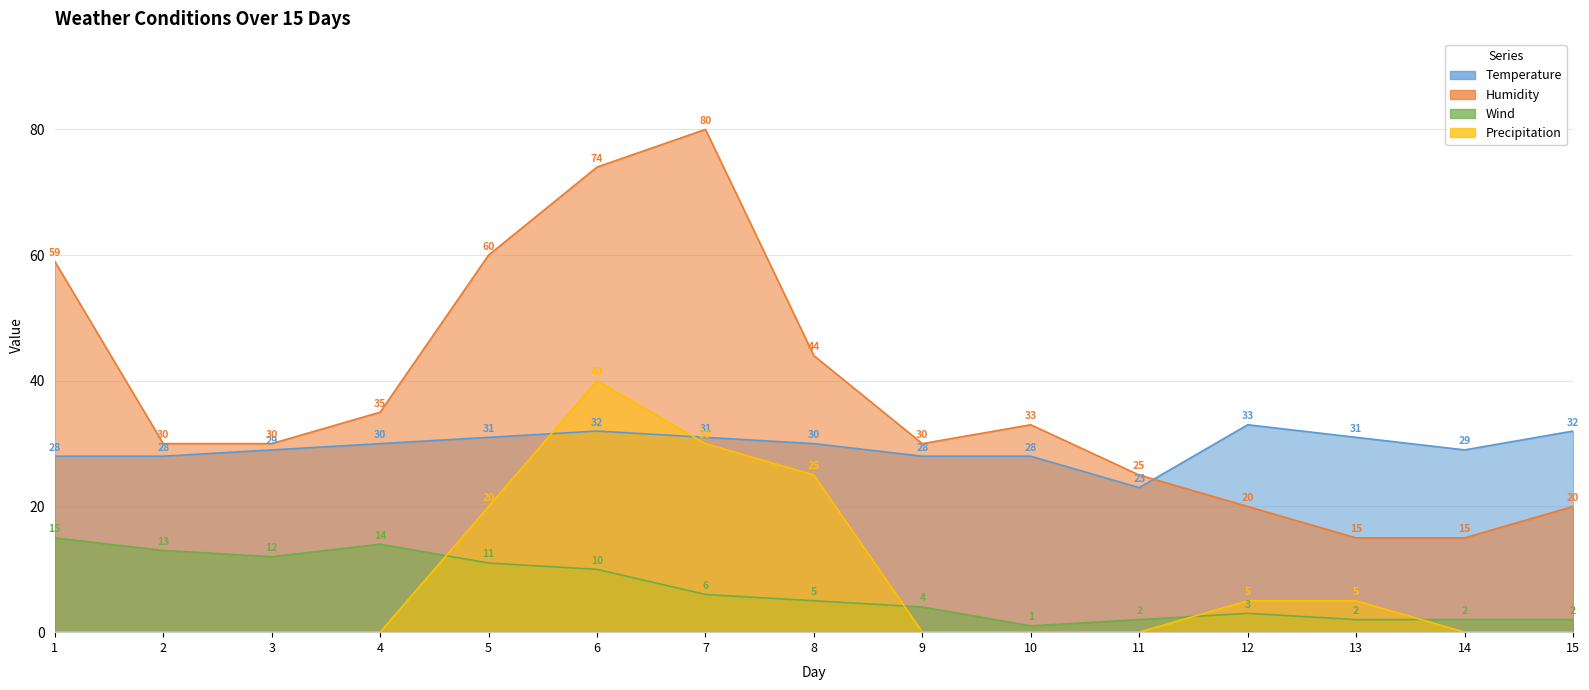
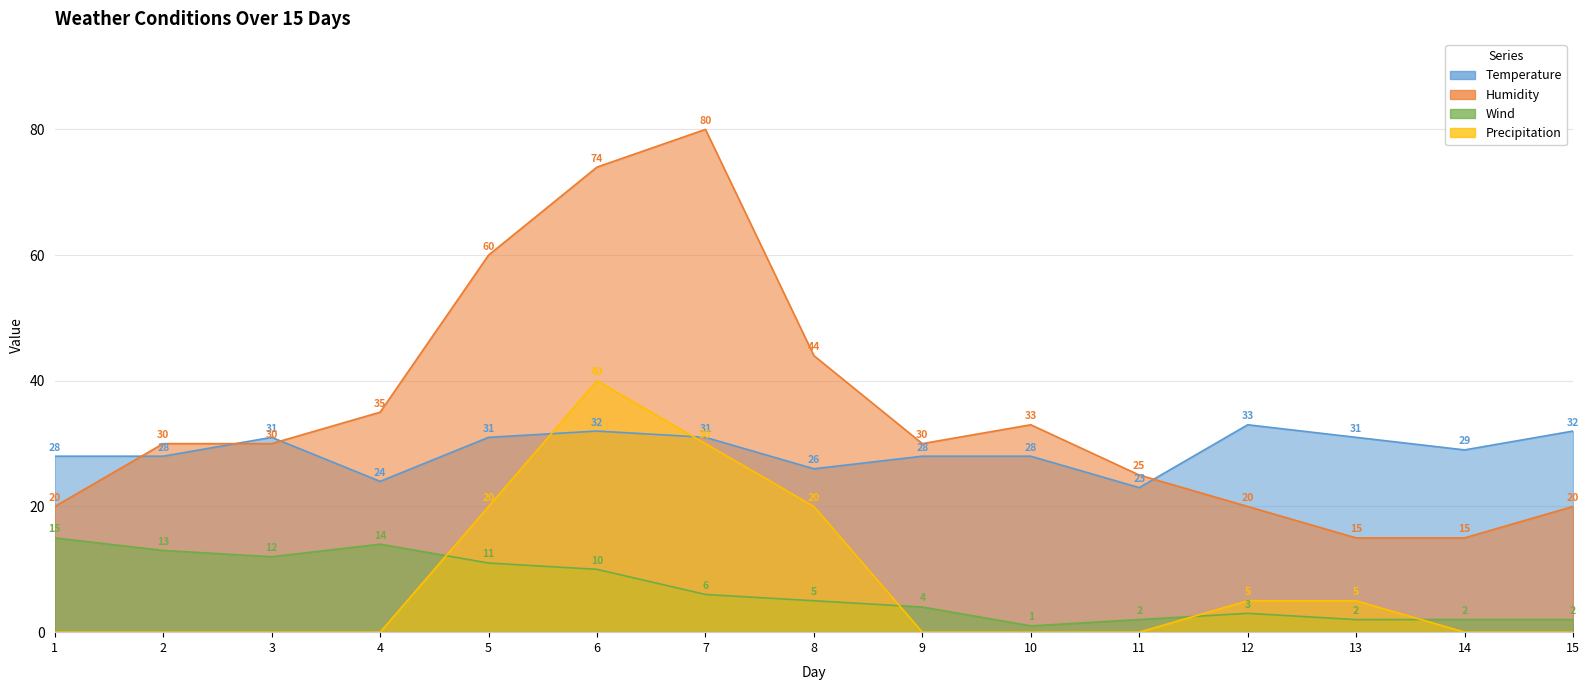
  {
    "Temperature": {
      "1": 28,
-     "3": 29,
-     "4": 30,
+     "3": 31,
+     "4": 24,
      "5": 31,
      "6": 32,
-     "8": 30,
+     "8": 26,
      "10": 28,
      "12": 33,
      "13": 31,
      "14": 29,
      "15": 32
    },
    "Humidity": {
-     "1": 59,
+     "1": 20,
      "2": 30,
      "4": 35,
      "5": 60,
      "6": 74,
      "7": 80,
      "8": 44,
      "9": 30,
      "10": 33,
      "11": 25,
      "12": 20,
      "13": 15,
      "14": 15,
      "15": 20
    },
    "Wind": {
      "1": 15,
      "2": 13,
      "3": 12,
      "4": 14,
      "5": 11,
      "6": 10,
      "7": 6,
      "8": 5,
      "9": 4,
      "10": 1,
      "11": 2,
      "13": 2,
      "14": 2,
      "15": 2
    },
    "Precipitation": {
      "5": 20,
      "6": 40,
-     "8": 25,
+     "8": 20,
      "12": 5,
      "13": 5
    }
  }
